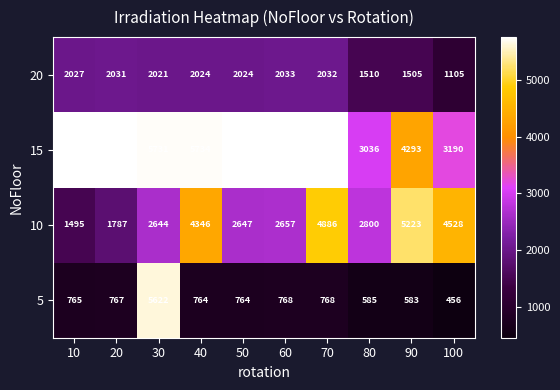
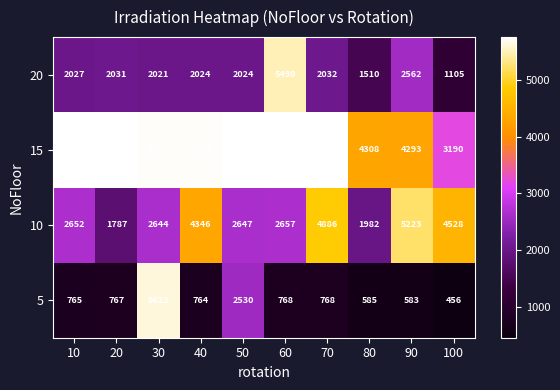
  {
    "20": {
      "10": 2027,
      "20": 2031,
      "30": 2021,
      "40": 2024,
      "50": 2024,
-     "60": 2033,
+     "60": 5490,
      "70": 2032,
      "80": 1510,
-     "90": 1505,
+     "90": 2562,
      "100": 1105
    },
    "15": {
-     "80": 3036,
+     "80": 4308,
      "90": 4293,
      "100": 3190
    },
    "10": {
-     "10": 1495,
+     "10": 2652,
      "20": 1787,
      "30": 2644,
      "40": 4346,
      "50": 2647,
      "60": 2657,
      "70": 4886,
-     "80": 2800,
+     "80": 1982,
      "90": 5223,
      "100": 4528
    },
    "5": {
      "10": 765,
      "20": 767,
      "40": 764,
-     "50": 764,
+     "50": 2530,
      "60": 768,
      "70": 768,
      "80": 585,
      "90": 583,
      "100": 456
    }
  }
